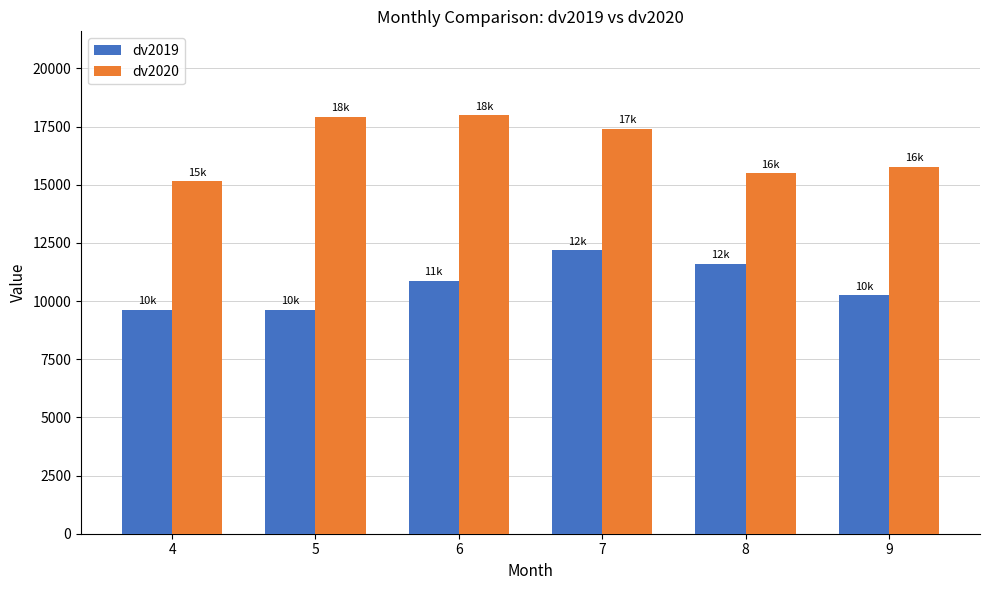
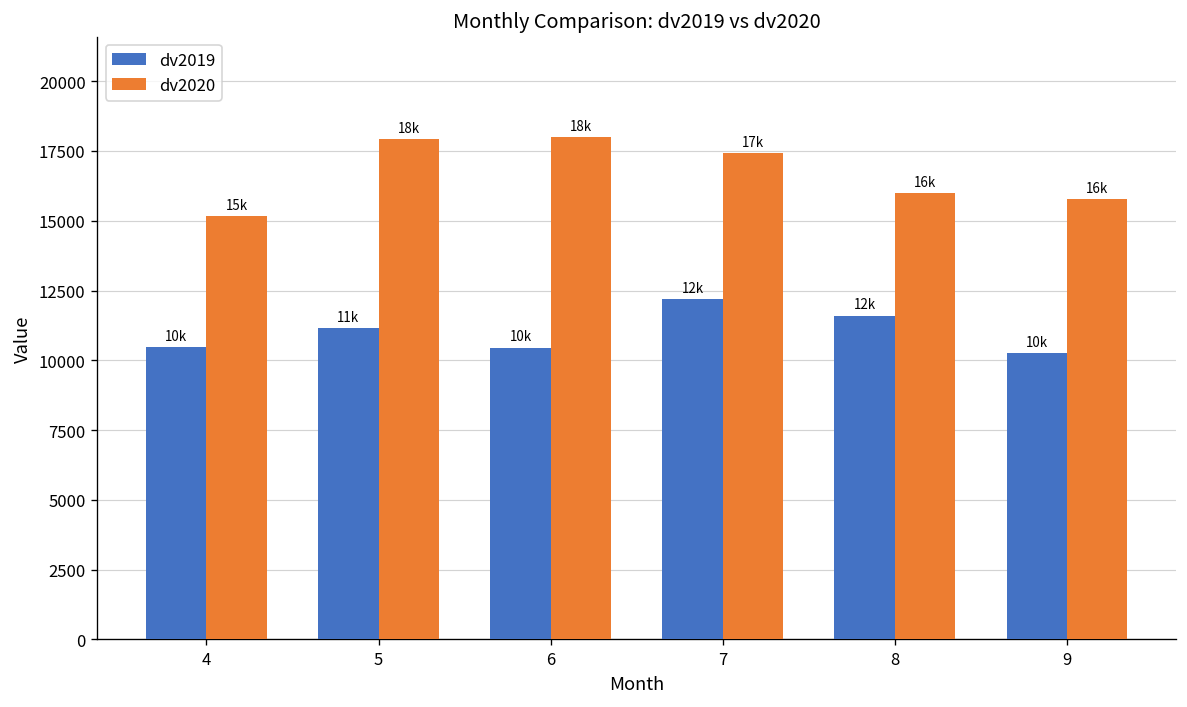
  {
    "dv2019": {
-     "4": "9600",
-     "5": "10k",
-     "6": "11k",
+     "4": "10500",
+     "5": "11k",
+     "6": "10k",
      "7": "12k",
      "8": "12k",
      "9": "10k"
    },
    "dv2020": {
-     "8": "15500"
+     "8": "16000"
    }
  }
